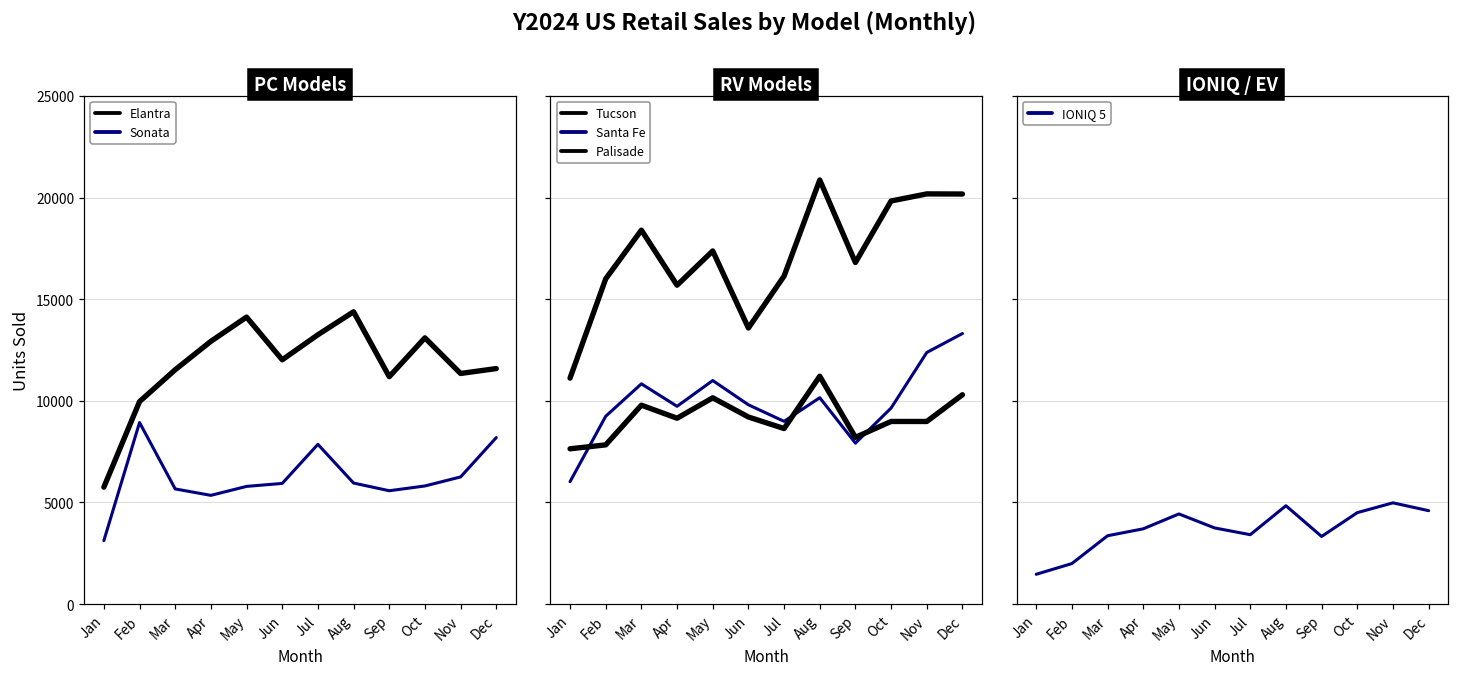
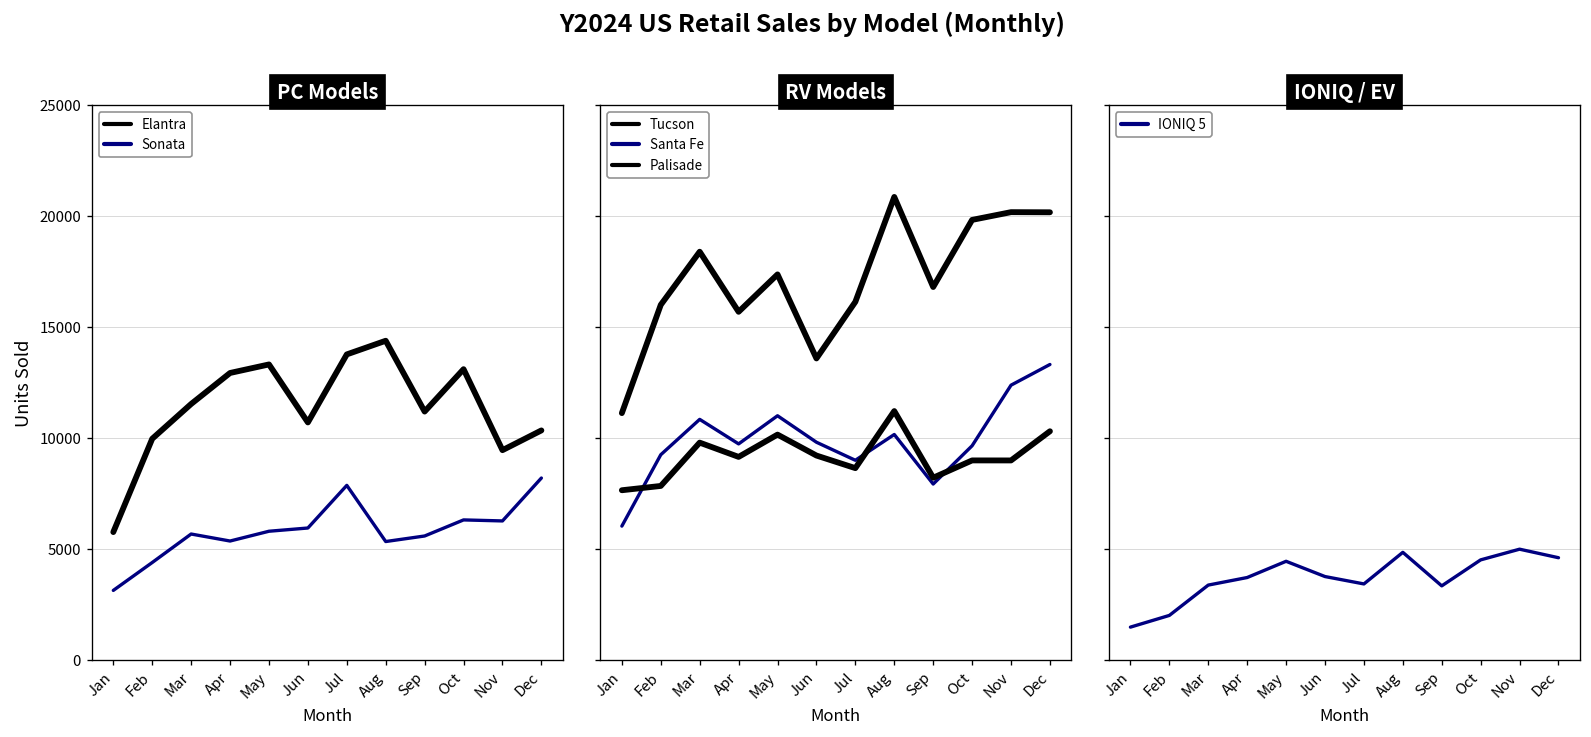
  {
    "PC Models": {
      "Elantra": {
        "Jan": 5800,
        "Feb": 10000,
        "Mar": 11500,
        "Apr": 12900,
-       "May": 14100,
-       "Jun": 12000,
-       "Jul": 13200,
+       "May": 13300,
+       "Jun": 10700,
+       "Jul": 13800,
        "Aug": 14400,
        "Sep": 11200,
        "Oct": 13100,
-       "Nov": 11300,
-       "Dec": 11600
+       "Nov": 9400,
+       "Dec": 10300
      },
      "Sonata": {
        "Jan": 3100,
-       "Feb": 8900,
+       "Feb": 4400,
        "Mar": 5700,
        "Apr": 5300,
        "May": 5800,
        "Jun": 5900,
        "Jul": 7900,
-       "Aug": 6000,
+       "Aug": 5300,
        "Sep": 5600,
-       "Oct": 5800,
+       "Oct": 6300,
        "Nov": 6300,
        "Dec": 8200
      }
    }
  }
